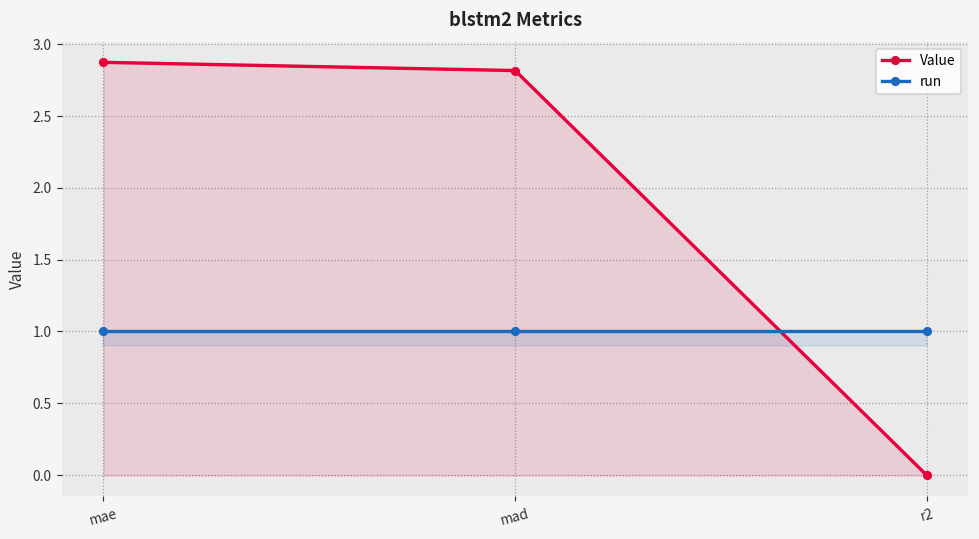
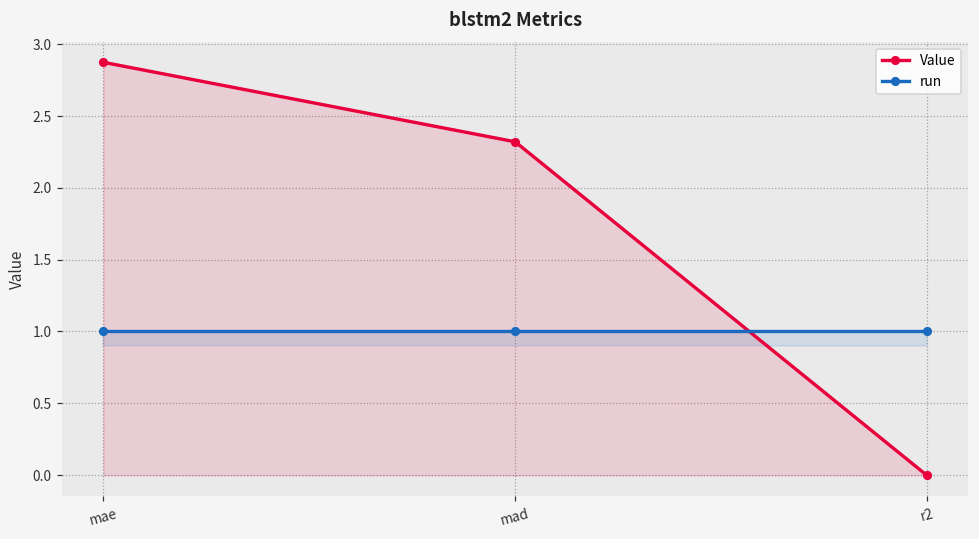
  {
    "Value": {
      "mae": 2.88,
-     "mad": 2.82,
+     "mad": 2.32,
      "r2": 0.00
    },
    "run": {
      "mae": 1.00,
      "mad": 1.00,
      "r2": 1.00
    }
  }
